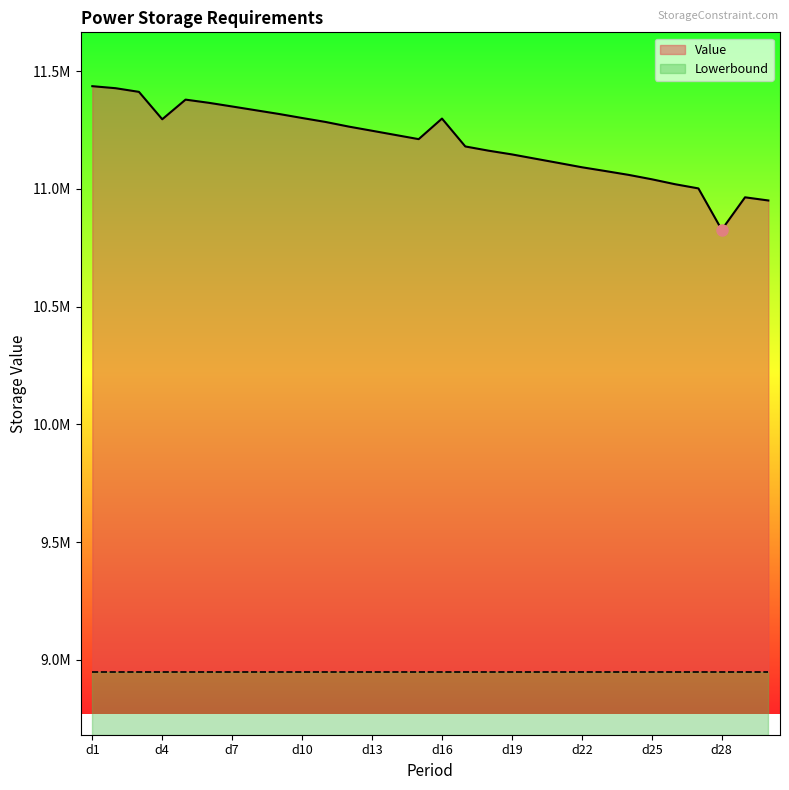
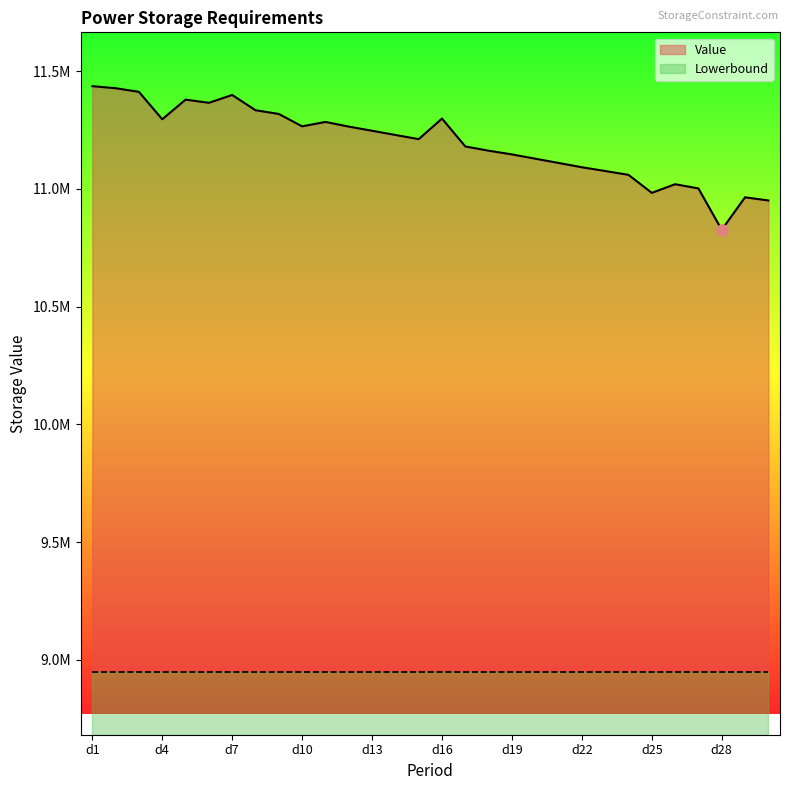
  {
    "Value": {
      "d1": 11440000,
      "d4": 11300000,
-     "d7": 11350000,
-     "d10": 11300000,
+     "d7": 11400000,
+     "d10": 11270000,
      "d13": 11250000,
      "d16": 11300000,
      "d19": 11150000,
      "d22": 11090000,
-     "d25": 11040000
+     "d25": 10980000
    },
    "Lowerbound": {
      "d1": 8950000,
      "d4": 8950000,
      "d7": 8950000,
      "d10": 8950000,
      "d13": 8950000,
      "d16": 8950000,
      "d19": 8950000,
      "d22": 8950000,
      "d25": 8950000,
      "d28": 8950000
    }
  }
